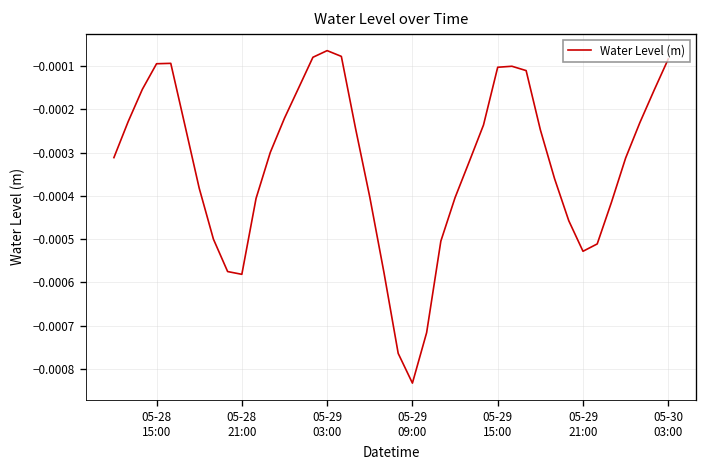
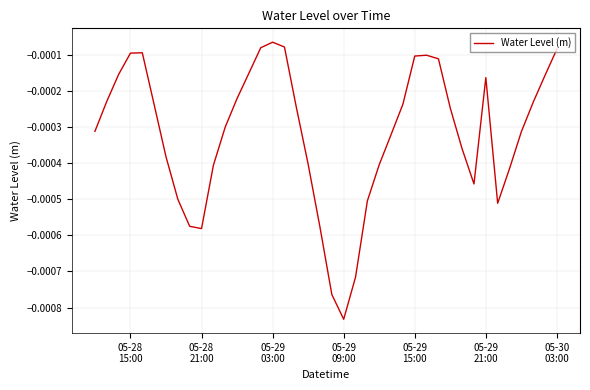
  {
    "05-28 15:00": -0.00010,
    "05-28 21:00": -0.00058,
    "05-29 03:00": -0.00006,
    "05-29 09:00": -0.00083,
    "05-29 15:00": -0.00010,
-   "05-29 21:00": -0.00053
+   "05-29 21:00": -0.00016
  }
